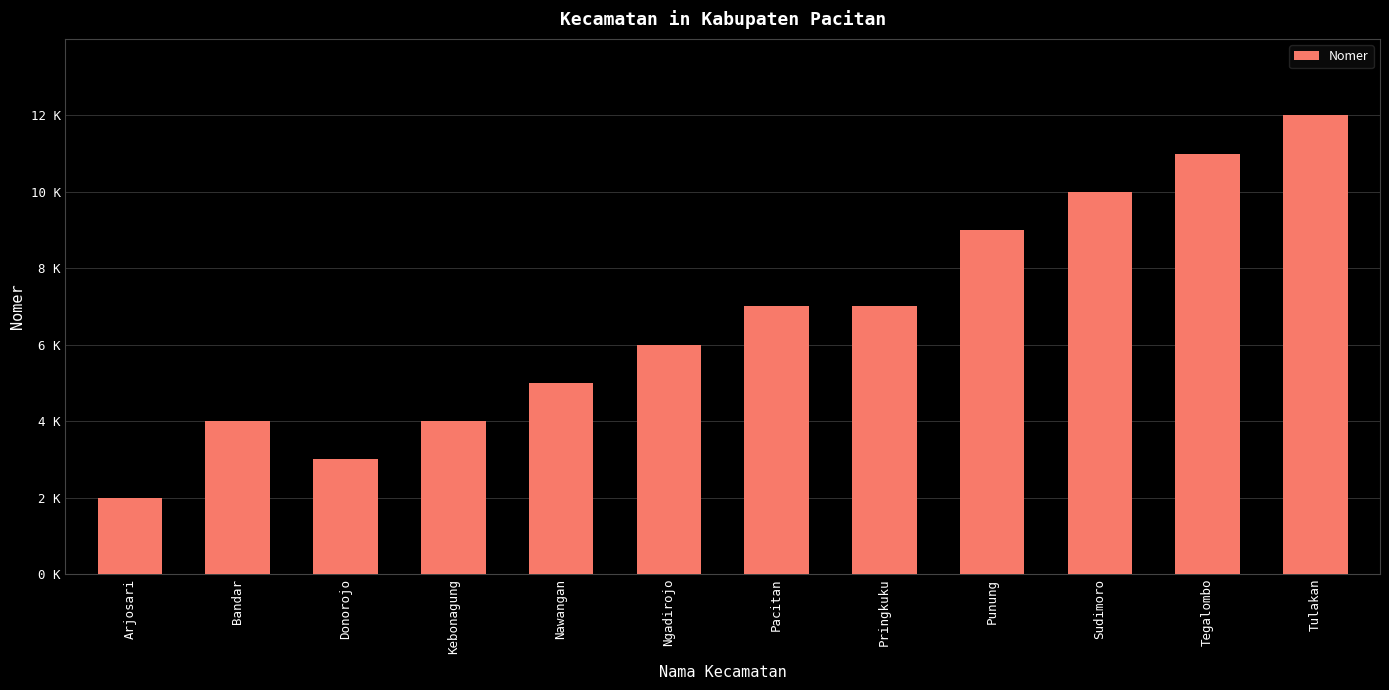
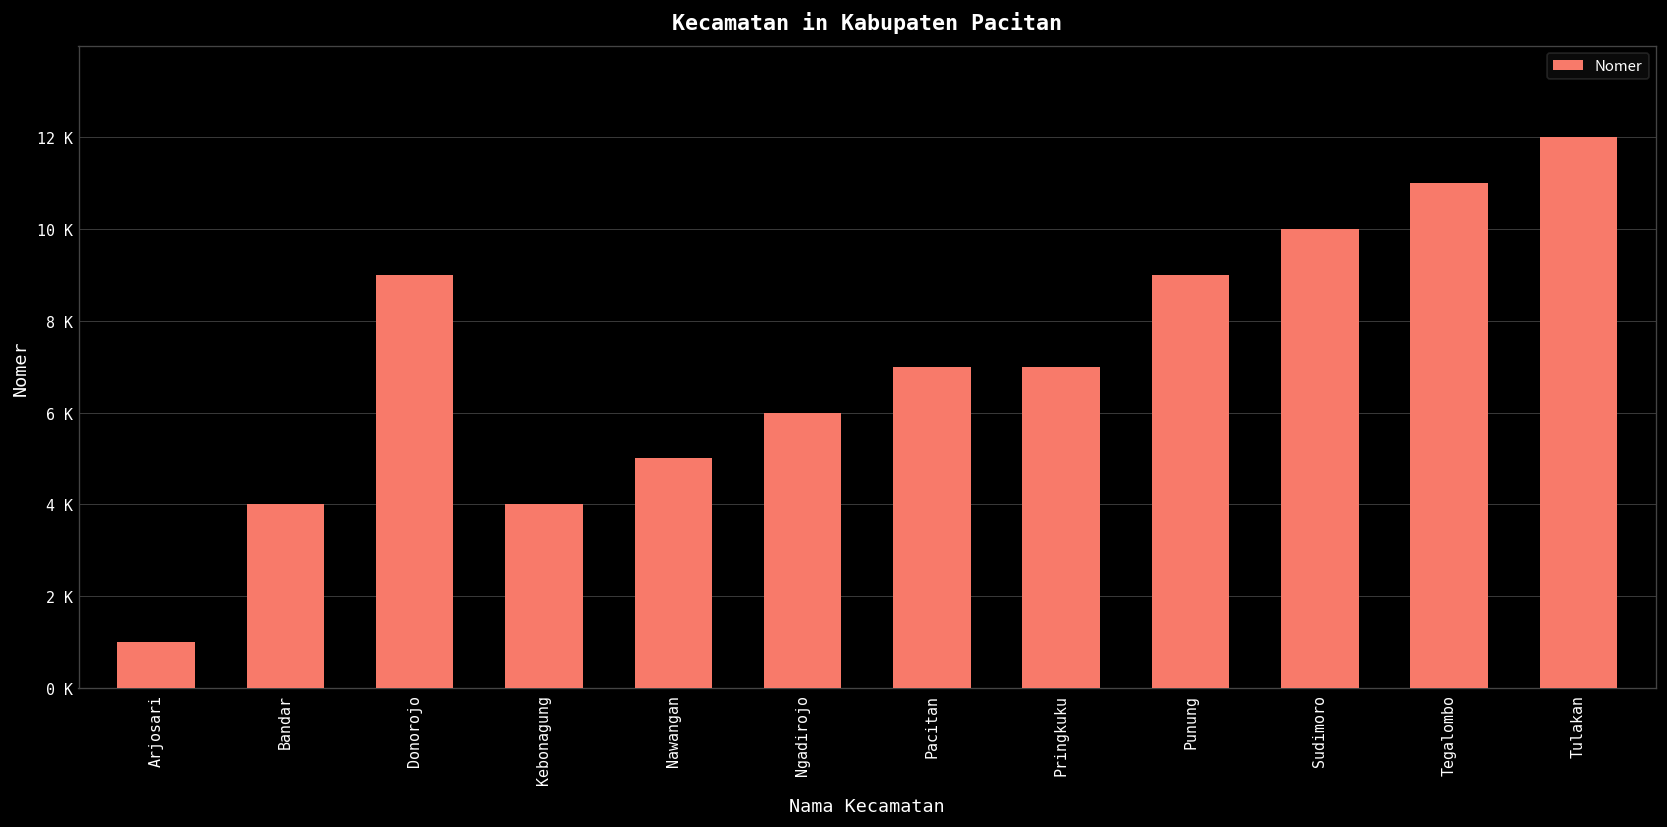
  {
-   "Arjosari": 2000,
+   "Arjosari": 1000,
    "Bandar": 4000,
-   "Donorojo": 3000,
+   "Donorojo": 9000,
    "Kebonagung": 4000,
    "Nawangan": 5000,
    "Ngadirojo": 6000,
    "Pacitan": 7000,
    "Pringkuku": 7000,
    "Punung": 9000,
    "Sudimoro": 10000,
    "Tegalombo": 11000,
    "Tulakan": 12000
  }
